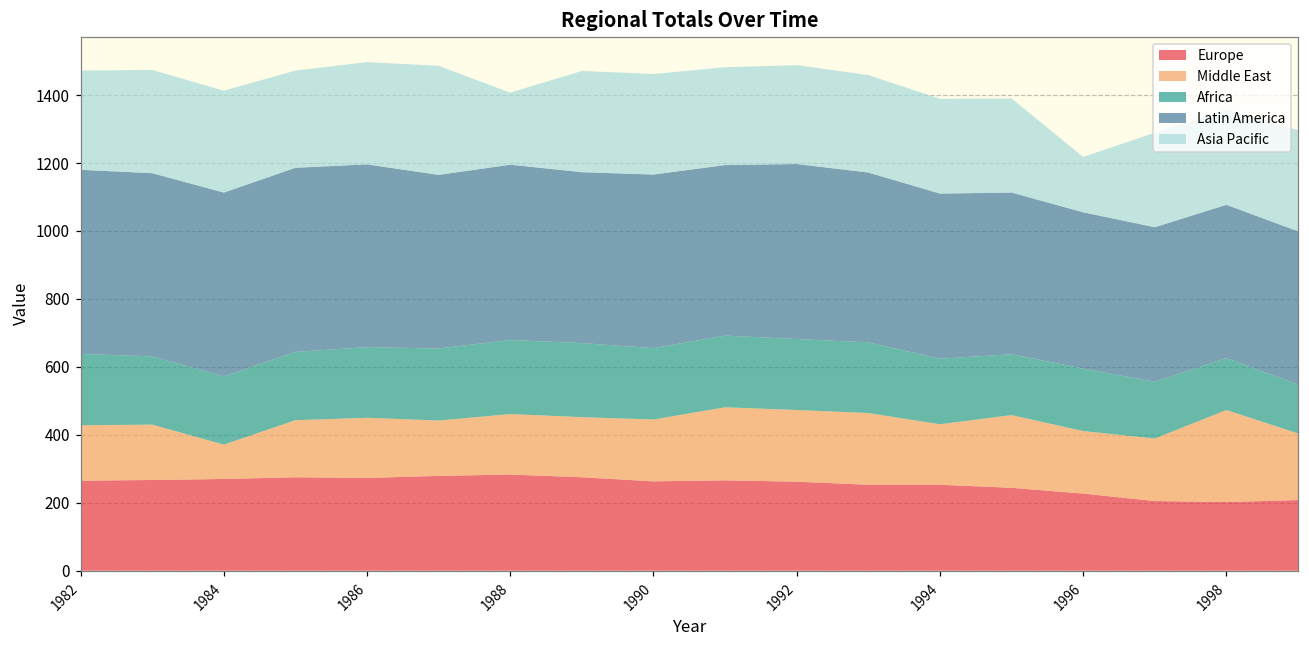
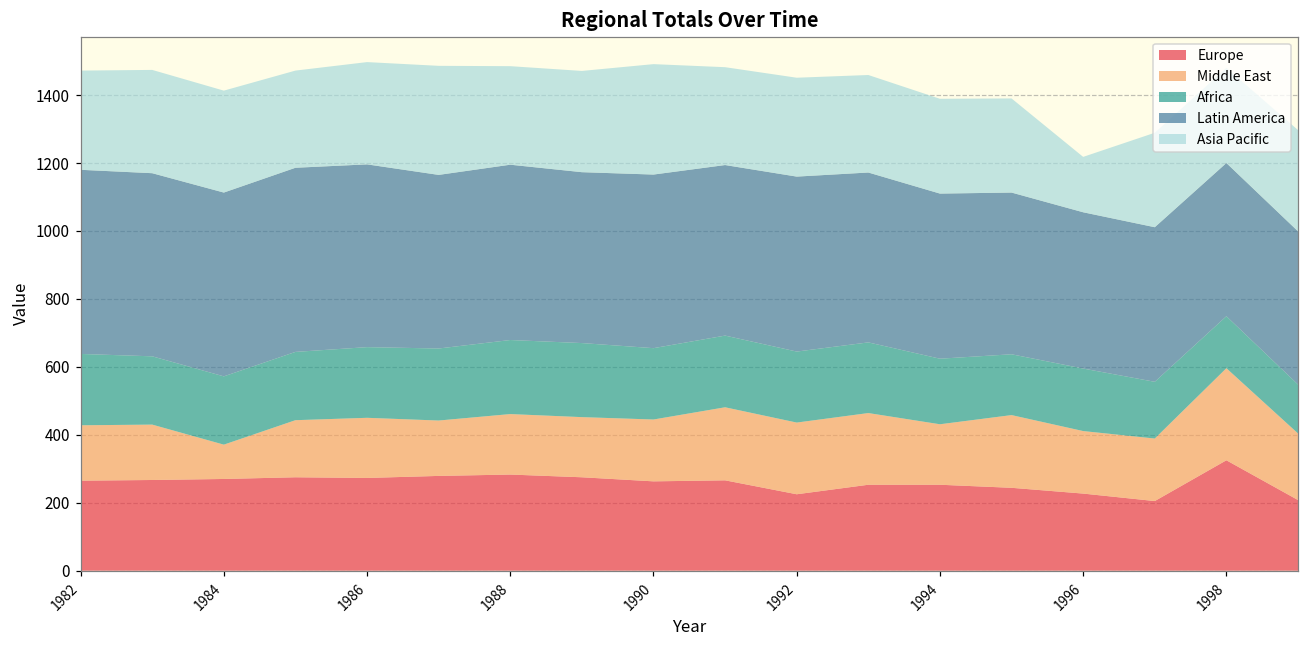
  {
    "Europe": {
      "1982": 270,
      "1984": 270,
      "1986": 270,
      "1988": 280,
      "1990": 260,
-     "1992": 260,
+     "1992": 230,
      "1994": 250,
      "1996": 230,
-     "1998": 200
+     "1998": 330
    },
    "Middle East": {
      "1982": 160,
      "1984": 100,
      "1986": 180,
      "1988": 180,
      "1990": 180,
      "1992": 210,
      "1994": 180,
      "1996": 180,
      "1998": 270
    },
    "Asia Pacific": {
      "1982": 290,
      "1984": 300,
      "1986": 300,
-     "1988": 210,
-     "1990": 300,
+     "1988": 290,
+     "1990": 330,
      "1992": 290,
      "1994": 280,
      "1996": 160
    }
  }
